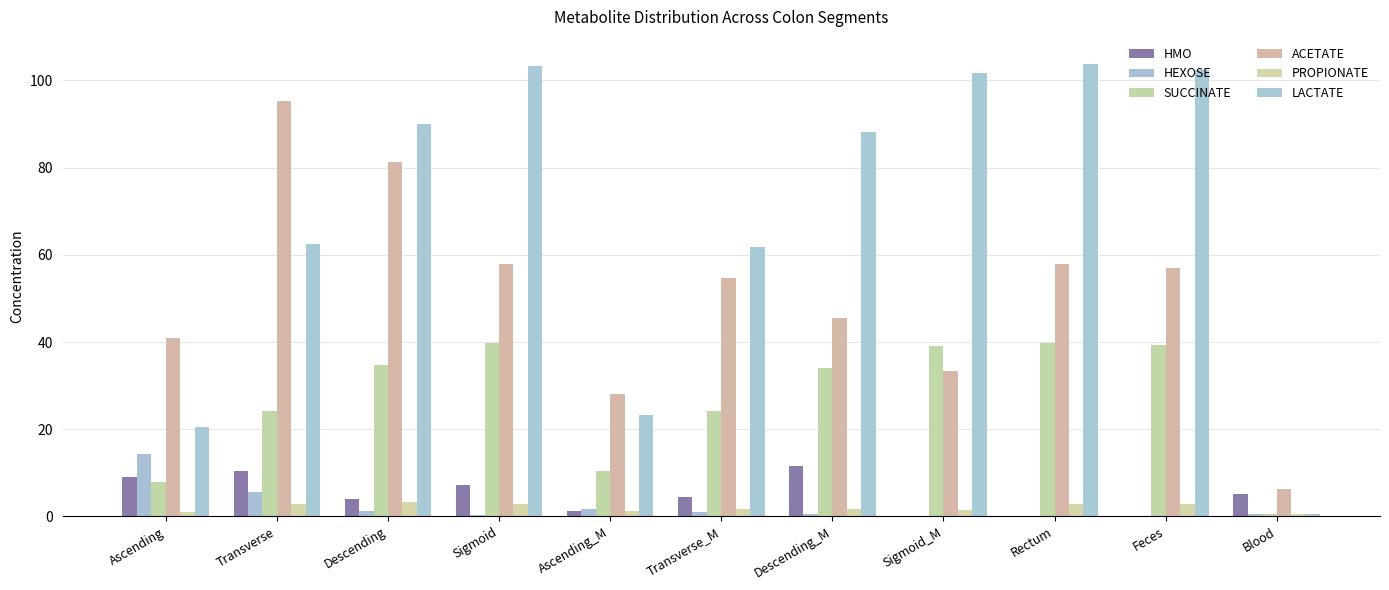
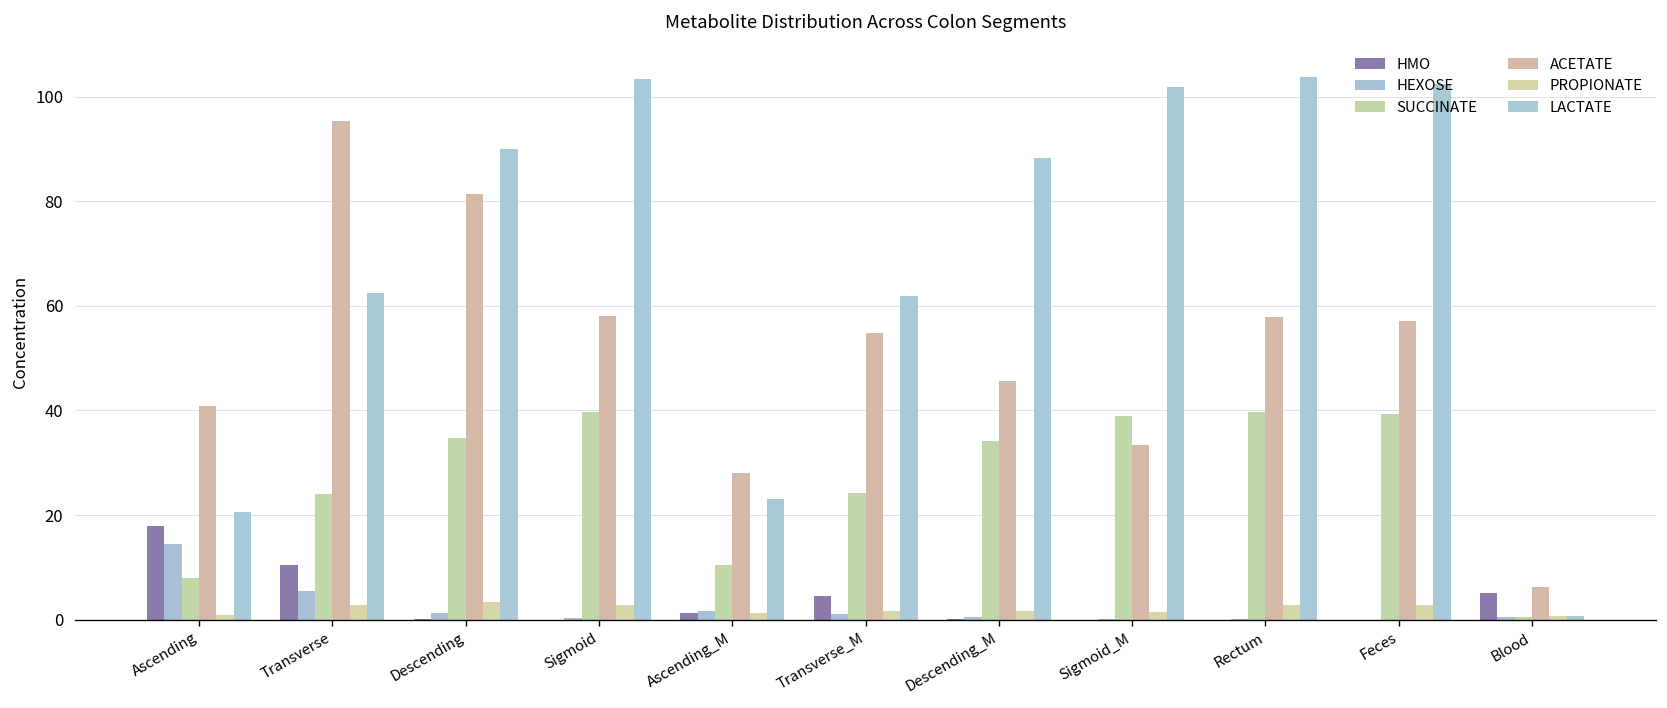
  {
    "HMO": {
-     "Ascending": 9,
+     "Ascending": 18,
      "Transverse": 10,
-     "Descending": 4,
-     "Sigmoid": 7,
+     "Descending": 0,
+     "Sigmoid": 0,
      "Ascending_M": 1,
      "Transverse_M": 5,
-     "Descending_M": 11,
+     "Descending_M": 0,
      "Blood": 5
    }
  }
